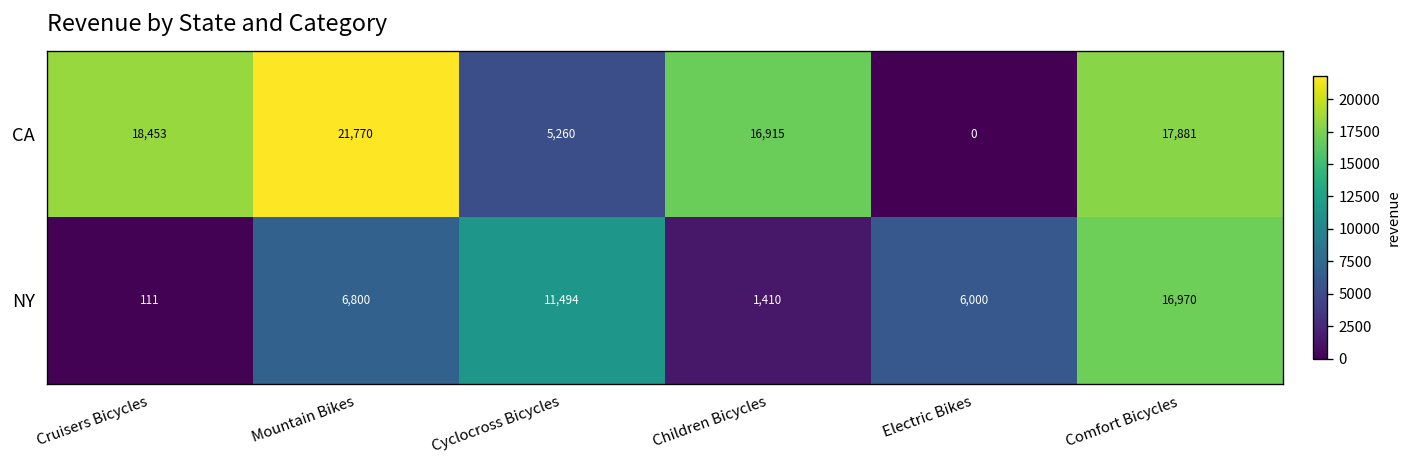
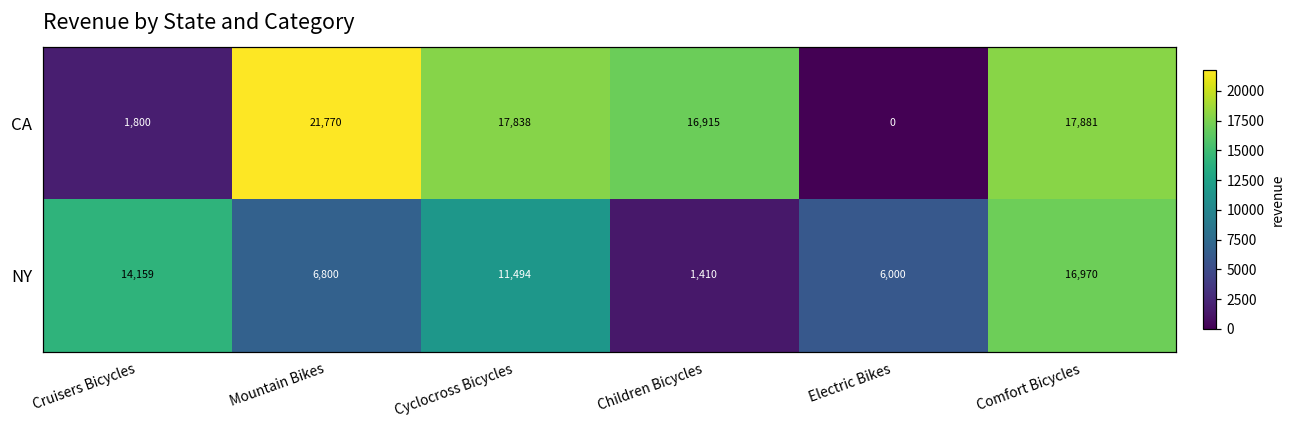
  {
    "CA": {
-     "Cruisers Bicycles": "18,453",
+     "Cruisers Bicycles": "1,800",
      "Mountain Bikes": "21,770",
-     "Cyclocross Bicycles": "5,260",
+     "Cyclocross Bicycles": "17,838",
      "Children Bicycles": "16,915",
      "Electric Bikes": "0",
      "Comfort Bicycles": "17,881"
    },
    "NY": {
-     "Cruisers Bicycles": "111",
+     "Cruisers Bicycles": "14,159",
      "Mountain Bikes": "6,800",
      "Cyclocross Bicycles": "11,494",
      "Children Bicycles": "1,410",
      "Electric Bikes": "6,000",
      "Comfort Bicycles": "16,970"
    }
  }
